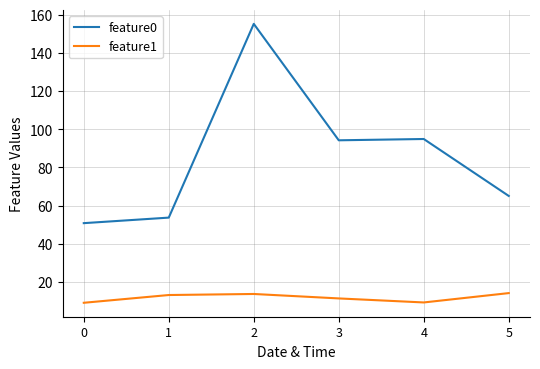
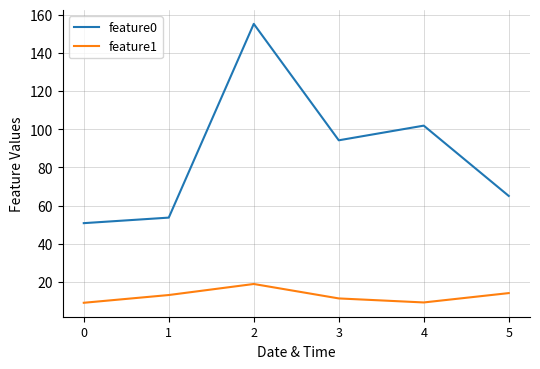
  {
    "feature0": {
      "0": 51,
      "1": 54,
      "2": 155,
      "3": 94,
-     "4": 95,
+     "4": 102,
      "5": 65
    },
    "feature1": {
      "0": 9,
      "1": 13,
-     "2": 14,
+     "2": 19,
      "3": 11,
      "4": 9,
      "5": 14
    }
  }
